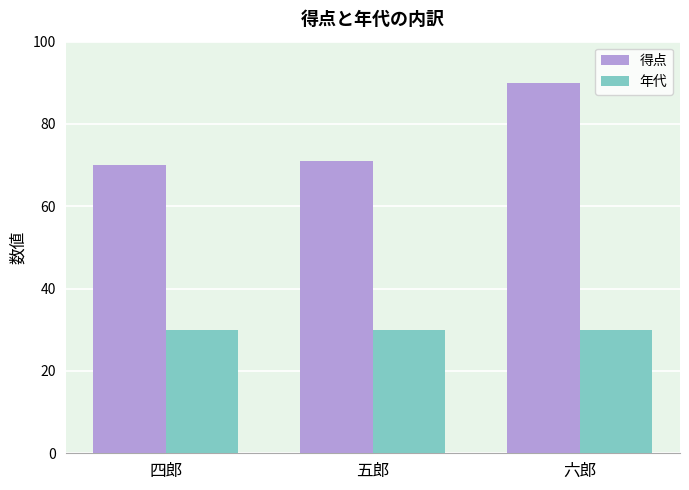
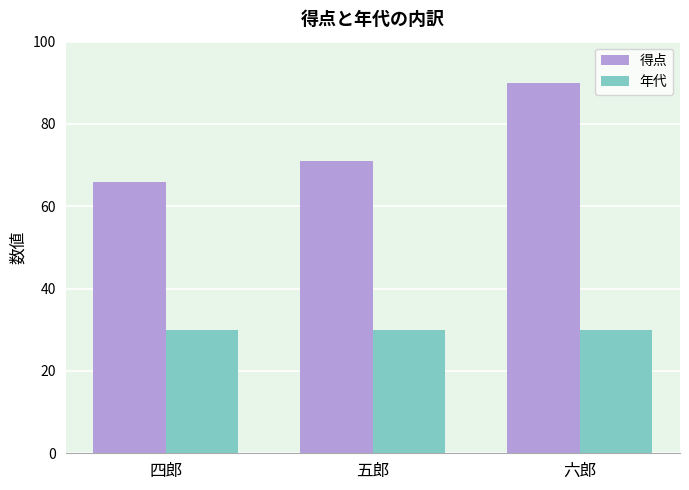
  {
    "得点": {
-     "四郎": 70,
+     "四郎": 66,
      "五郎": 71,
      "六郎": 90
    },
    "年代": {
      "四郎": 30,
      "五郎": 30,
      "六郎": 30
    }
  }
